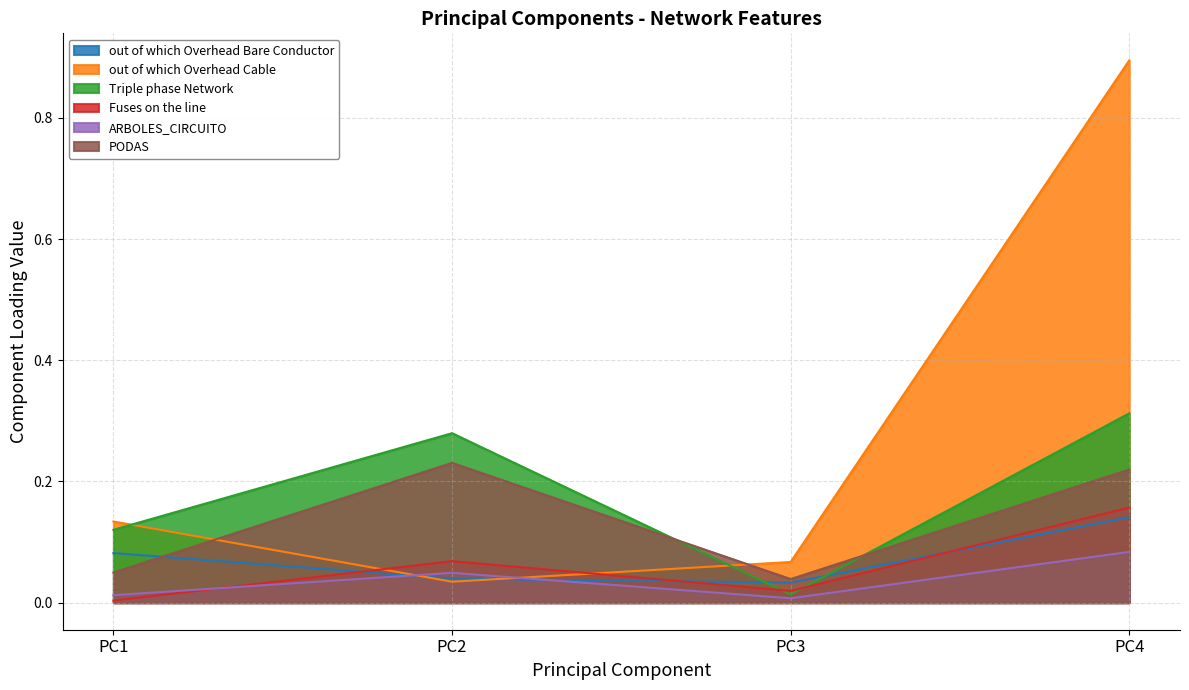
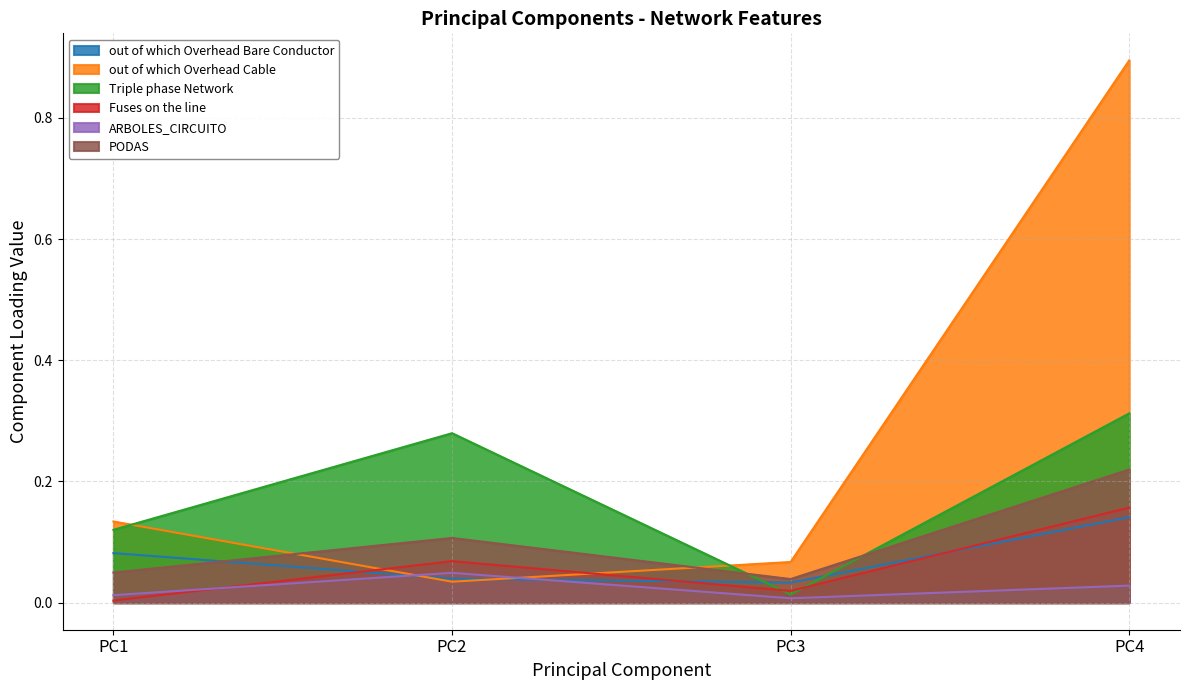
  {
    "out of which Overhead Bare Conductor": {
      "PC1": 0.08,
      "PC2": 0.04,
      "PC3": 0.03,
      "PC4": 0.14
    },
    "out of which Overhead Cable": {
      "PC1": 0.13,
      "PC2": 0.03,
      "PC3": 0.07,
      "PC4": 0.90
    },
    "Triple phase Network": {
      "PC1": 0.12,
      "PC2": 0.28,
      "PC3": 0.01,
      "PC4": 0.31
    },
    "Fuses on the line": {
      "PC1": 0.00,
      "PC2": 0.07,
      "PC3": 0.02,
      "PC4": 0.16
    },
    "ARBOLES_CIRCUITO": {
      "PC1": 0.01,
      "PC2": 0.05,
      "PC3": 0.01,
-     "PC4": 0.08
+     "PC4": 0.03
    },
    "PODAS": {
      "PC1": 0.05,
-     "PC2": 0.23,
+     "PC2": 0.11,
      "PC3": 0.04,
      "PC4": 0.22
    }
  }
